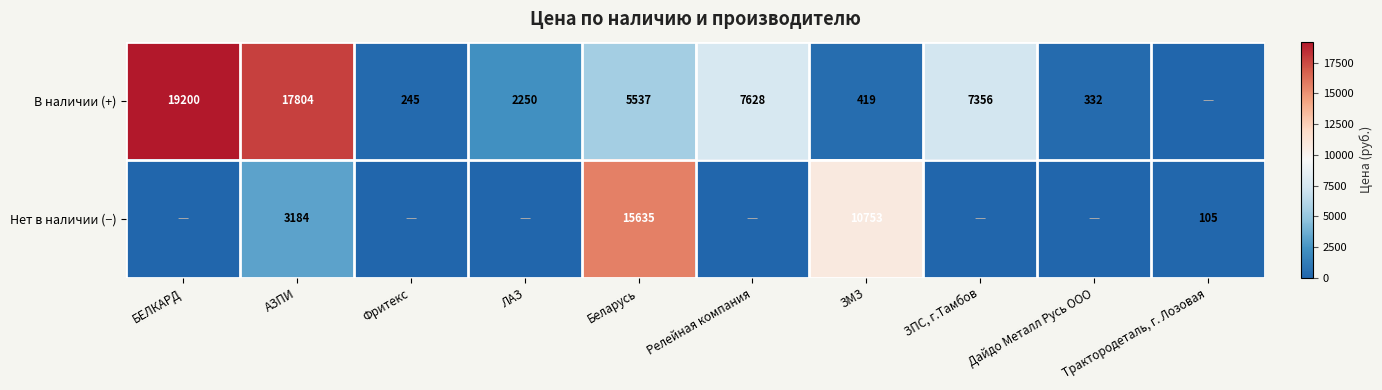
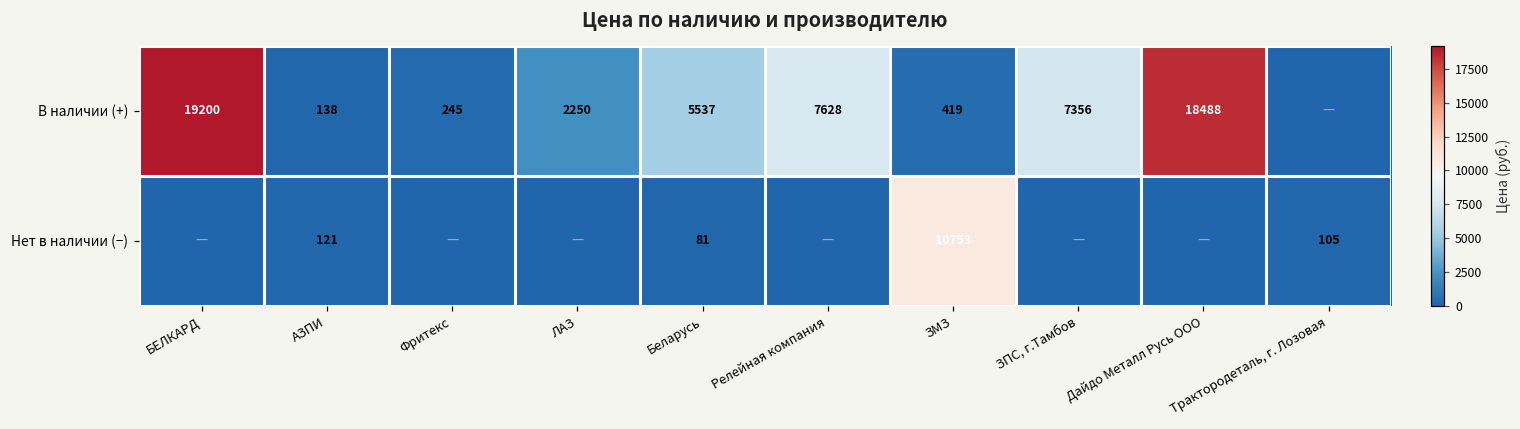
  {
    "В наличии (+)": {
      "БЕЛКАРД": 19200,
-     "АЗПИ": 17804,
+     "АЗПИ": 138,
      "Фритекс": 245,
      "ЛАЗ": 2250,
      "Беларусь": 5537,
      "Релейная компания": 7628,
      "ЗМЗ": 419,
      "ЗПС, г.Тамбов": 7356,
-     "Дайдо Металл Русь ООО": 332
+     "Дайдо Металл Русь ООО": 18488
    },
    "Нет в наличии (−)": {
-     "АЗПИ": 3184,
-     "Беларусь": 15635,
+     "АЗПИ": 121,
+     "Беларусь": 81,
      "Трактородеталь, г. Лозовая": 105
    }
  }
